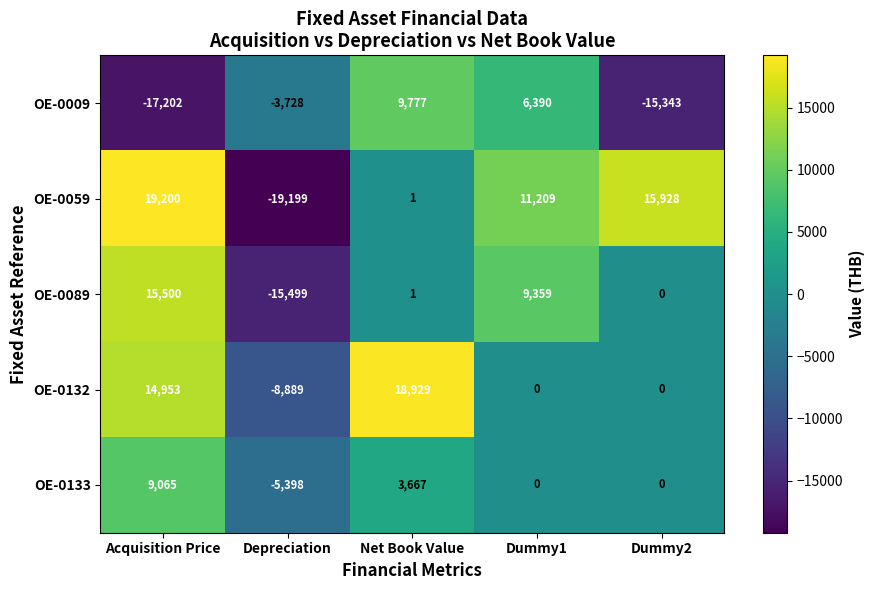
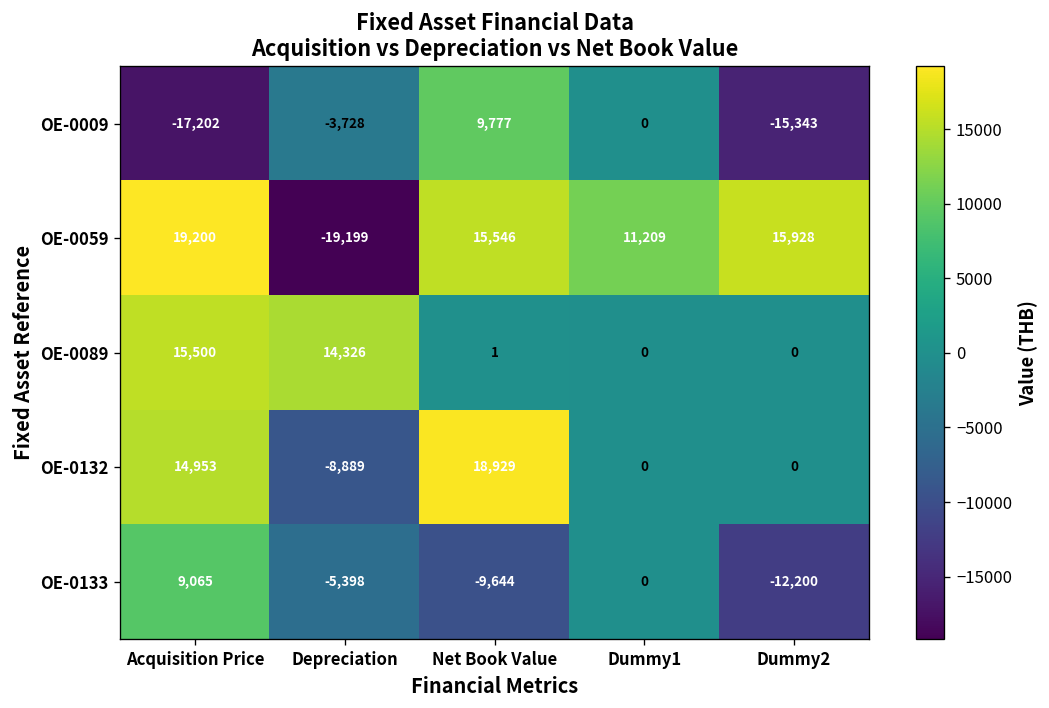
  {
    "OE-0009": {
      "Acquisition Price": "-17,202",
      "Depreciation": "-3,728",
      "Net Book Value": "9,777",
-     "Dummy1": "6,390",
+     "Dummy1": "0",
      "Dummy2": "-15,343"
    },
    "OE-0059": {
      "Acquisition Price": "19,200",
      "Depreciation": "-19,199",
-     "Net Book Value": "1",
+     "Net Book Value": "15,546",
      "Dummy1": "11,209",
      "Dummy2": "15,928"
    },
    "OE-0089": {
      "Acquisition Price": "15,500",
-     "Depreciation": "-15,499",
+     "Depreciation": "14,326",
      "Net Book Value": "1",
-     "Dummy1": "9,359",
+     "Dummy1": "0",
      "Dummy2": "0"
    },
    "OE-0132": {
      "Acquisition Price": "14,953",
      "Depreciation": "-8,889",
      "Net Book Value": "18,929",
      "Dummy1": "0",
      "Dummy2": "0"
    },
    "OE-0133": {
      "Acquisition Price": "9,065",
      "Depreciation": "-5,398",
-     "Net Book Value": "3,667",
+     "Net Book Value": "-9,644",
      "Dummy1": "0",
-     "Dummy2": "0"
+     "Dummy2": "-12,200"
    }
  }
